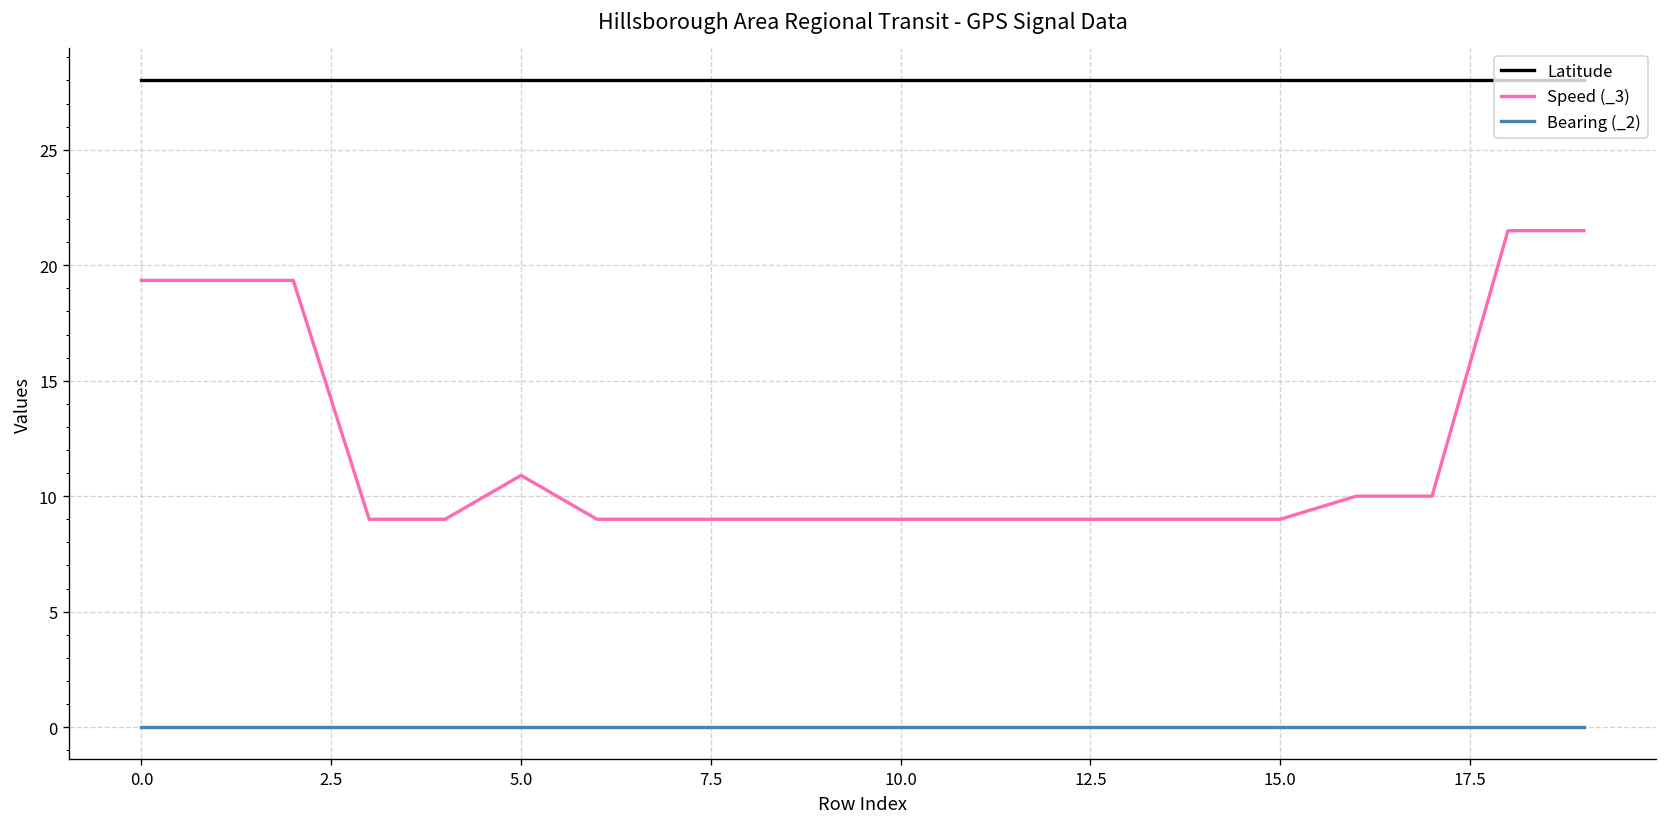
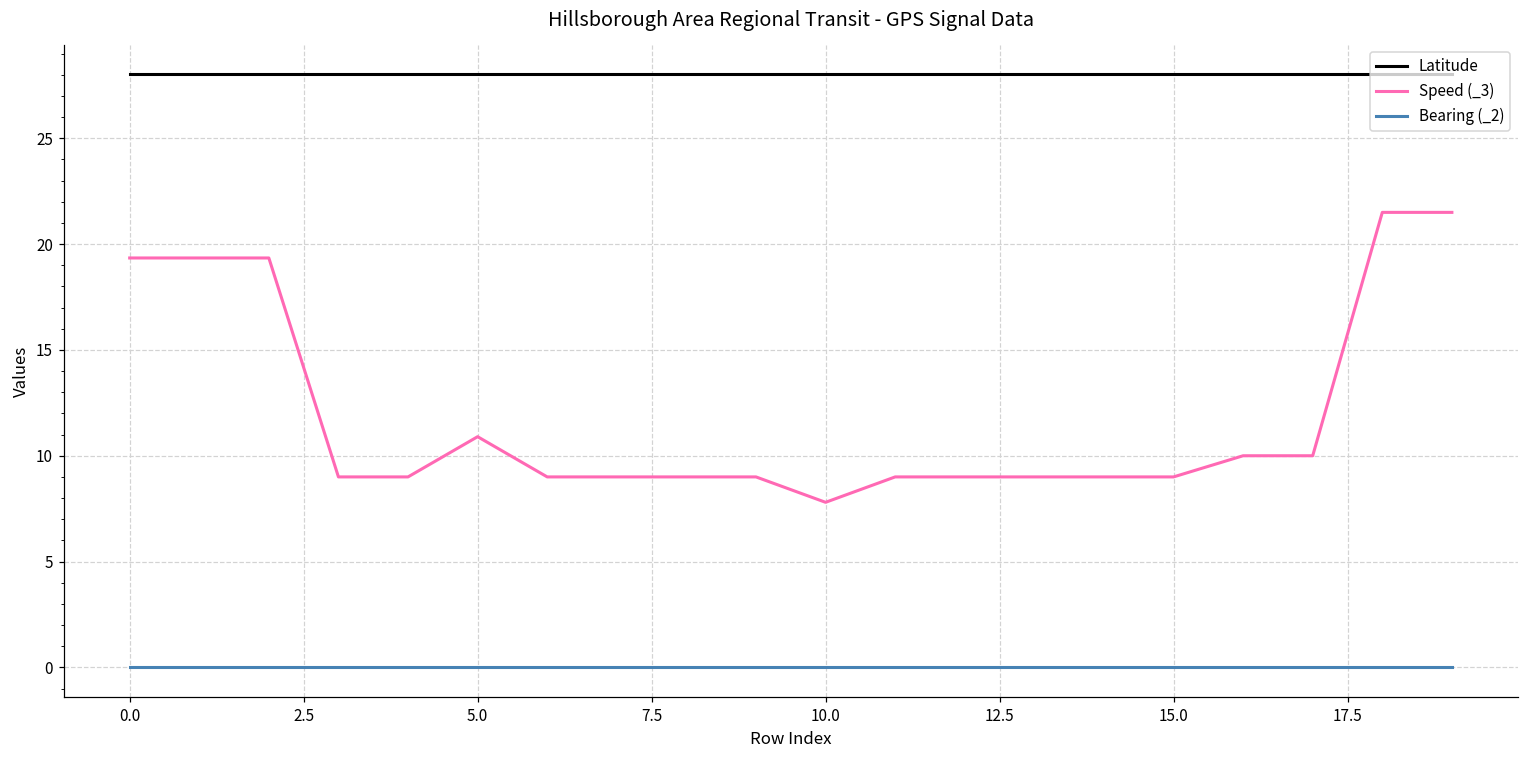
  {
    "Latitude": {
      "0.0": 28.0,
      "5.0": 28.0,
      "10.0": 28.0,
      "15.0": 28.0
    },
    "Speed (_3)": {
      "0.0": 19.3,
      "5.0": 10.9,
-     "10.0": 9.0,
+     "10.0": 7.8,
      "15.0": 9.0
    },
    "Bearing (_2)": {
      "0.0": 0.0,
      "5.0": 0.0,
      "10.0": 0.0,
      "15.0": 0.0
    }
  }
